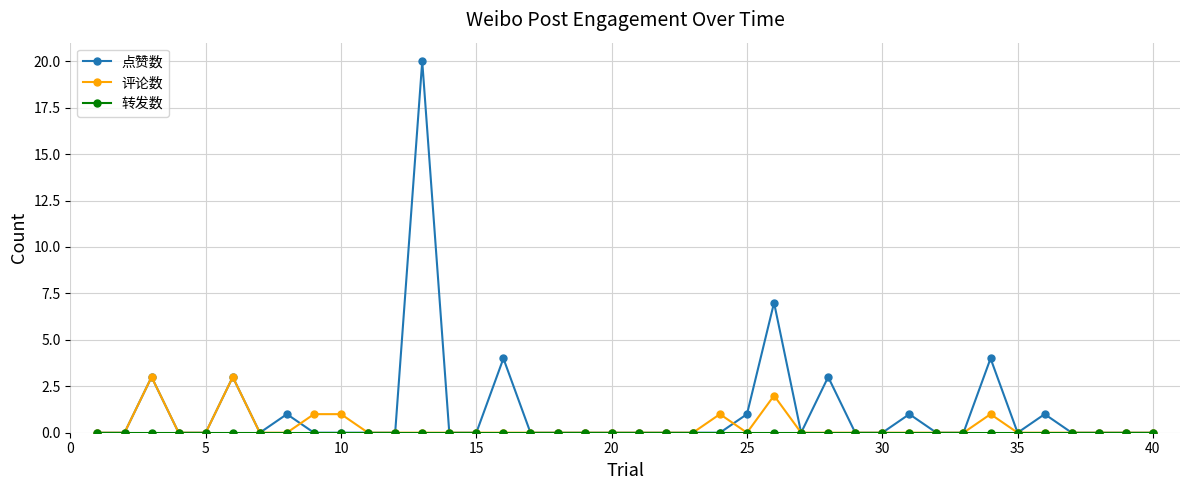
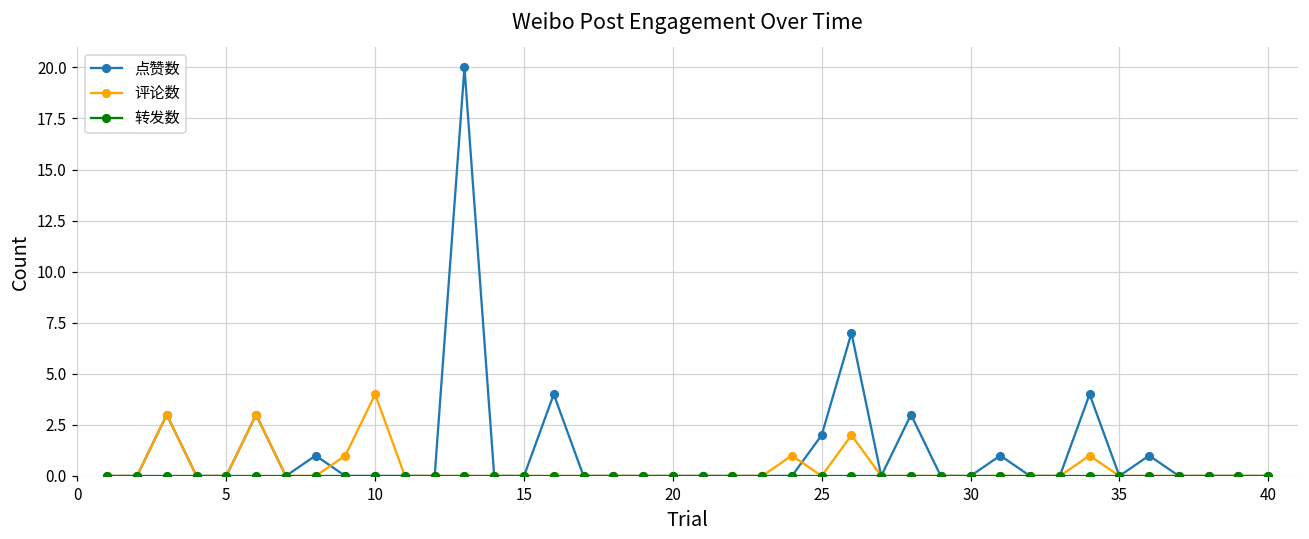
  {
    "点赞数": {
-     "25": 1
+     "25": 2
    },
    "评论数": {
-     "10": 1
+     "10": 4
    }
  }
